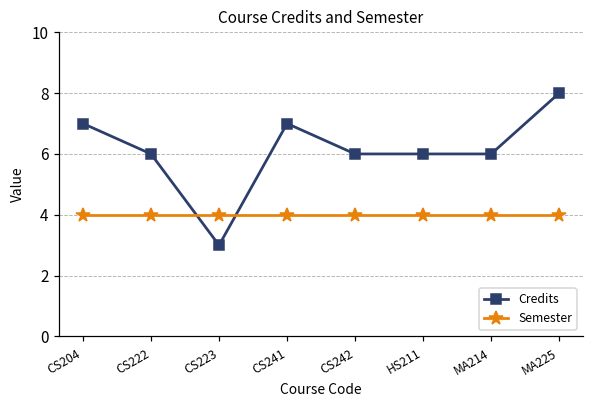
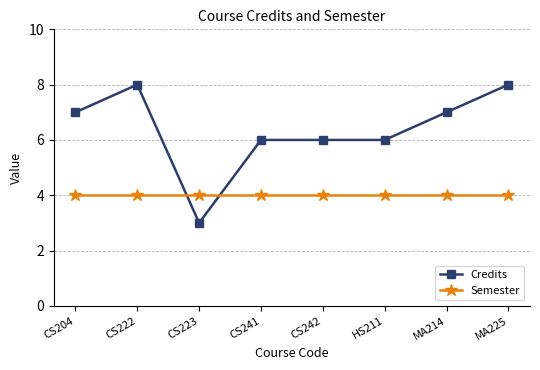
  {
    "Credits": {
      "CS204": 7,
-     "CS222": 6,
+     "CS222": 8,
      "CS223": 3,
-     "CS241": 7,
+     "CS241": 6,
      "CS242": 6,
      "HS211": 6,
-     "MA214": 6,
+     "MA214": 7,
      "MA225": 8
    },
    "Semester": {
      "CS204": 4,
      "CS222": 4,
      "CS223": 4,
      "CS241": 4,
      "CS242": 4,
      "HS211": 4,
      "MA214": 4,
      "MA225": 4
    }
  }
